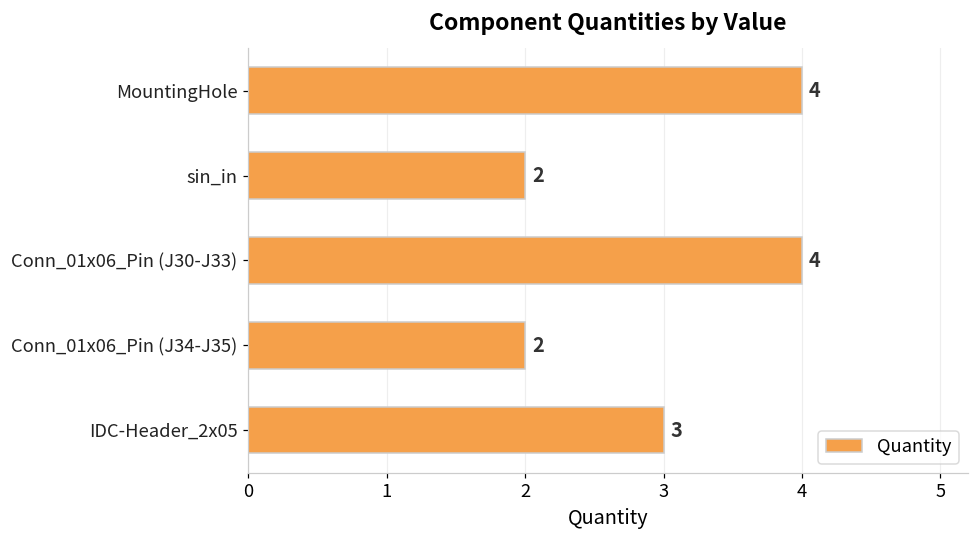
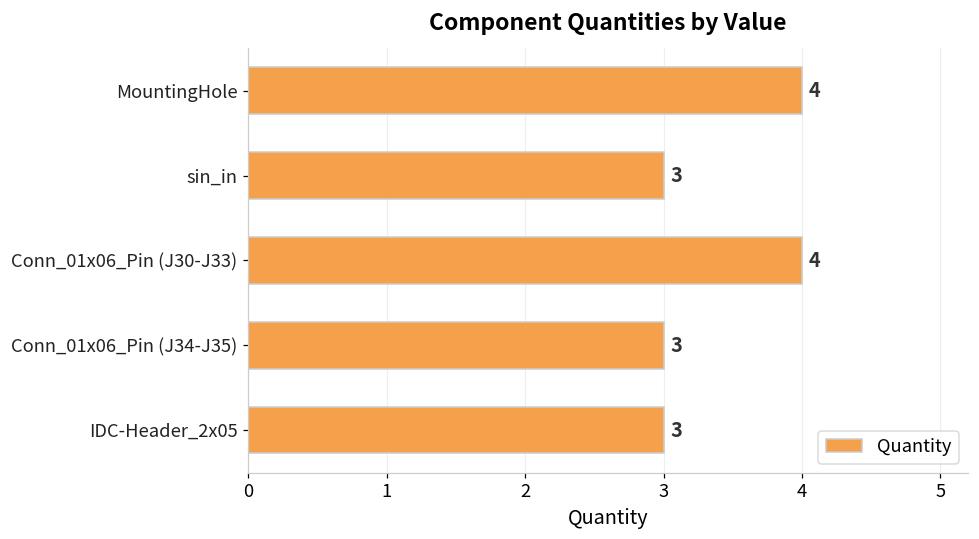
  {
    "MountingHole": 4,
-   "sin_in": 2,
+   "sin_in": 3,
    "Conn_01x06_Pin (J30-J33)": 4,
-   "Conn_01x06_Pin (J34-J35)": 2,
+   "Conn_01x06_Pin (J34-J35)": 3,
    "IDC-Header_2x05": 3
  }
